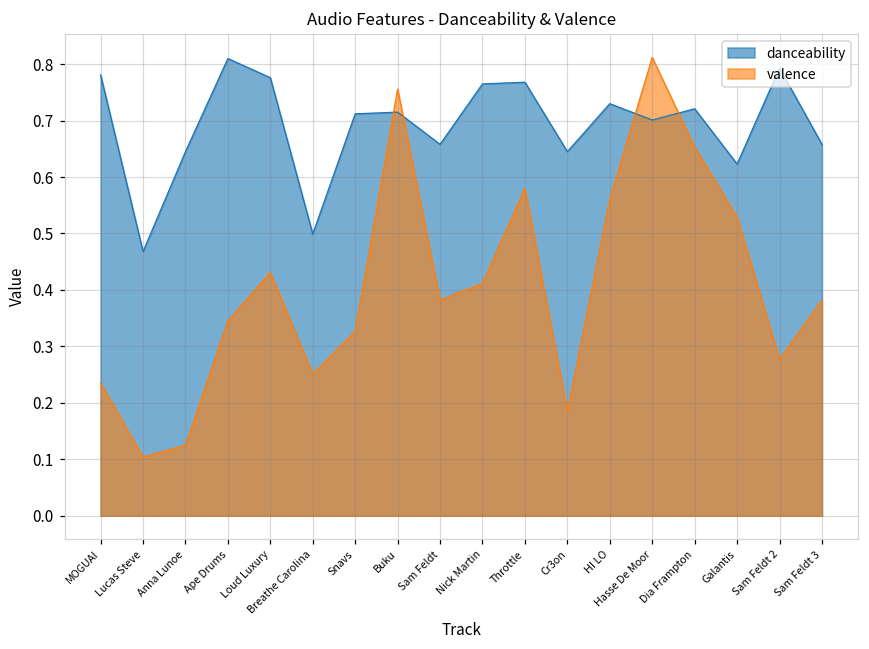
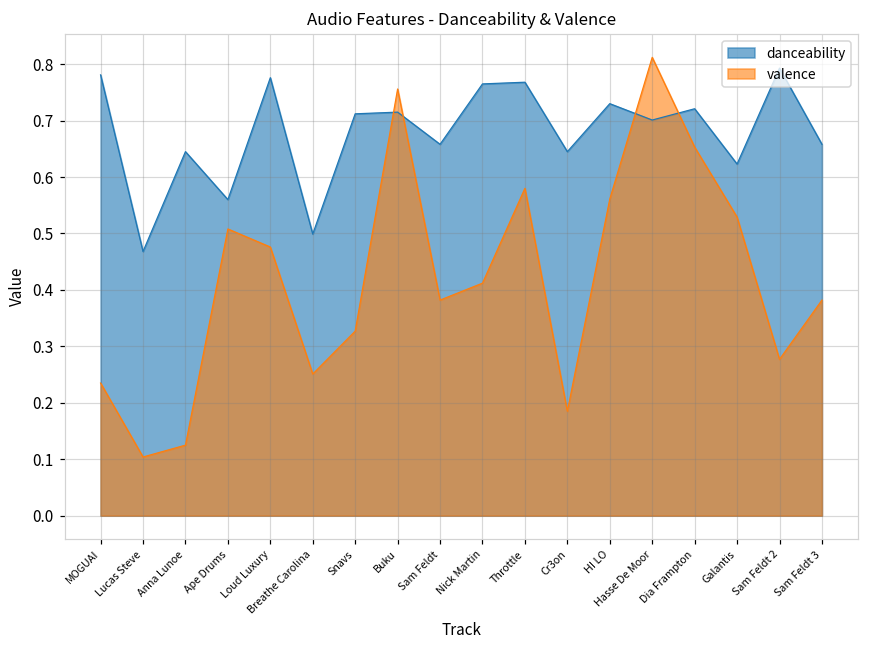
  {
    "danceability": {
      "MOGUAI": 0.78,
      "Lucas Steve": 0.47,
      "Anna Lunoe": 0.65,
-     "Ape Drums": 0.81,
+     "Ape Drums": 0.56,
      "Loud Luxury": 0.78,
      "Breathe Carolina": 0.50,
      "Snavs": 0.71,
      "Buku": 0.72,
      "Sam Feldt": 0.66,
      "Nick Martin": 0.77,
      "Throttle": 0.77,
      "Cr3on": 0.65,
      "HI LO": 0.73,
      "Hasse De Moor": 0.70,
      "Dia Frampton": 0.72,
      "Galantis": 0.62,
      "Sam Feldt 3": 0.66
    },
    "valence": {
      "MOGUAI": 0.24,
      "Lucas Steve": 0.10,
      "Anna Lunoe": 0.13,
-     "Ape Drums": 0.35,
-     "Loud Luxury": 0.43,
+     "Ape Drums": 0.51,
+     "Loud Luxury": 0.48,
      "Breathe Carolina": 0.25,
      "Snavs": 0.33,
      "Buku": 0.76,
      "Sam Feldt": 0.38,
      "Nick Martin": 0.41,
      "Throttle": 0.58,
      "Cr3on": 0.19,
      "HI LO": 0.56,
      "Hasse De Moor": 0.81,
      "Dia Frampton": 0.65,
      "Galantis": 0.53,
      "Sam Feldt 2": 0.28,
      "Sam Feldt 3": 0.38
    }
  }
